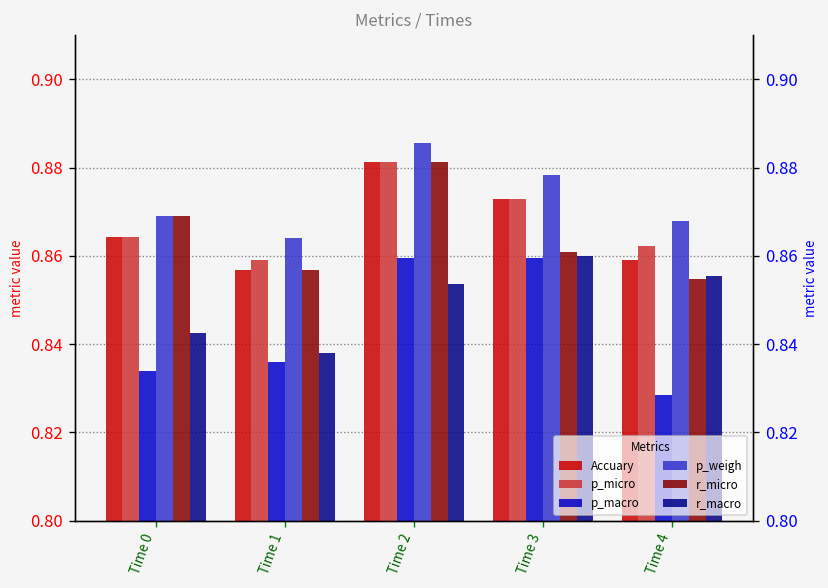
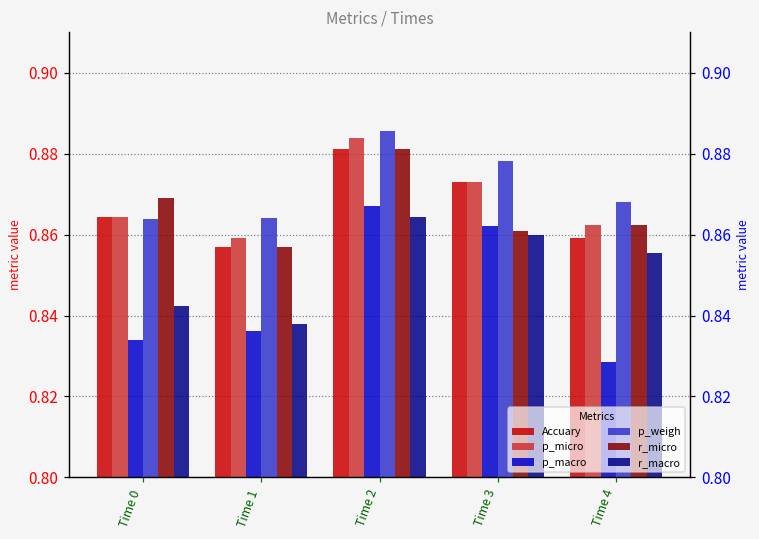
  {
    "Accuary": {
      "Time 0": 0.864,
      "Time 1": 0.857,
      "Time 2": 0.881,
      "Time 3": 0.873,
      "Time 4": 0.859
    },
    "p_micro": {
      "Time 0": 0.864,
      "Time 1": 0.859,
-     "Time 2": 0.881,
+     "Time 2": 0.884,
      "Time 3": 0.873,
      "Time 4": 0.862
    },
    "p_macro": {
      "Time 0": 0.834,
      "Time 1": 0.836,
-     "Time 2": 0.860,
-     "Time 3": 0.860,
+     "Time 2": 0.867,
+     "Time 3": 0.862,
      "Time 4": 0.828
    },
    "p_weigh": {
-     "Time 0": 0.869,
+     "Time 0": 0.864,
      "Time 1": 0.864,
      "Time 2": 0.886,
      "Time 3": 0.878,
      "Time 4": 0.868
    },
    "r_micro": {
      "Time 0": 0.869,
      "Time 1": 0.857,
      "Time 2": 0.881,
      "Time 3": 0.861,
-     "Time 4": 0.855
+     "Time 4": 0.862
    },
    "r_macro": {
      "Time 0": 0.842,
      "Time 1": 0.838,
-     "Time 2": 0.854,
+     "Time 2": 0.864,
      "Time 3": 0.860,
      "Time 4": 0.855
    }
  }
